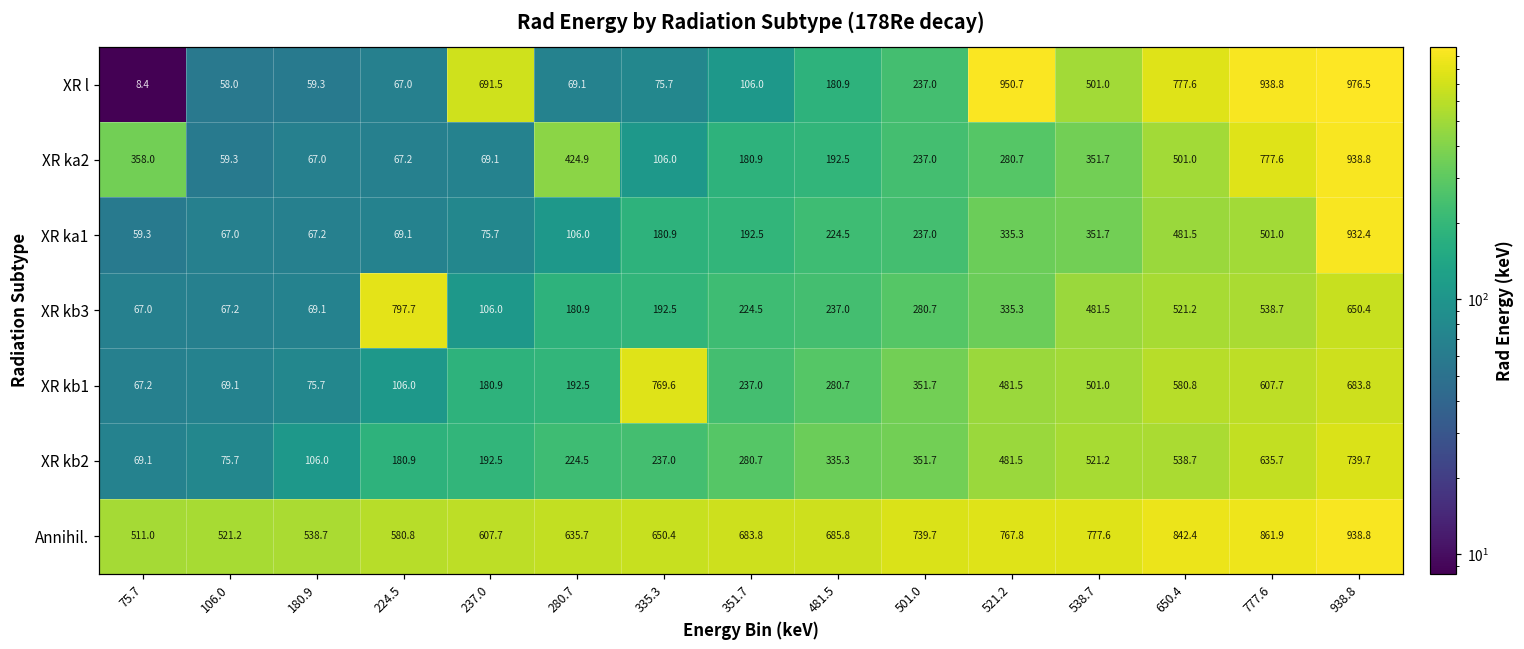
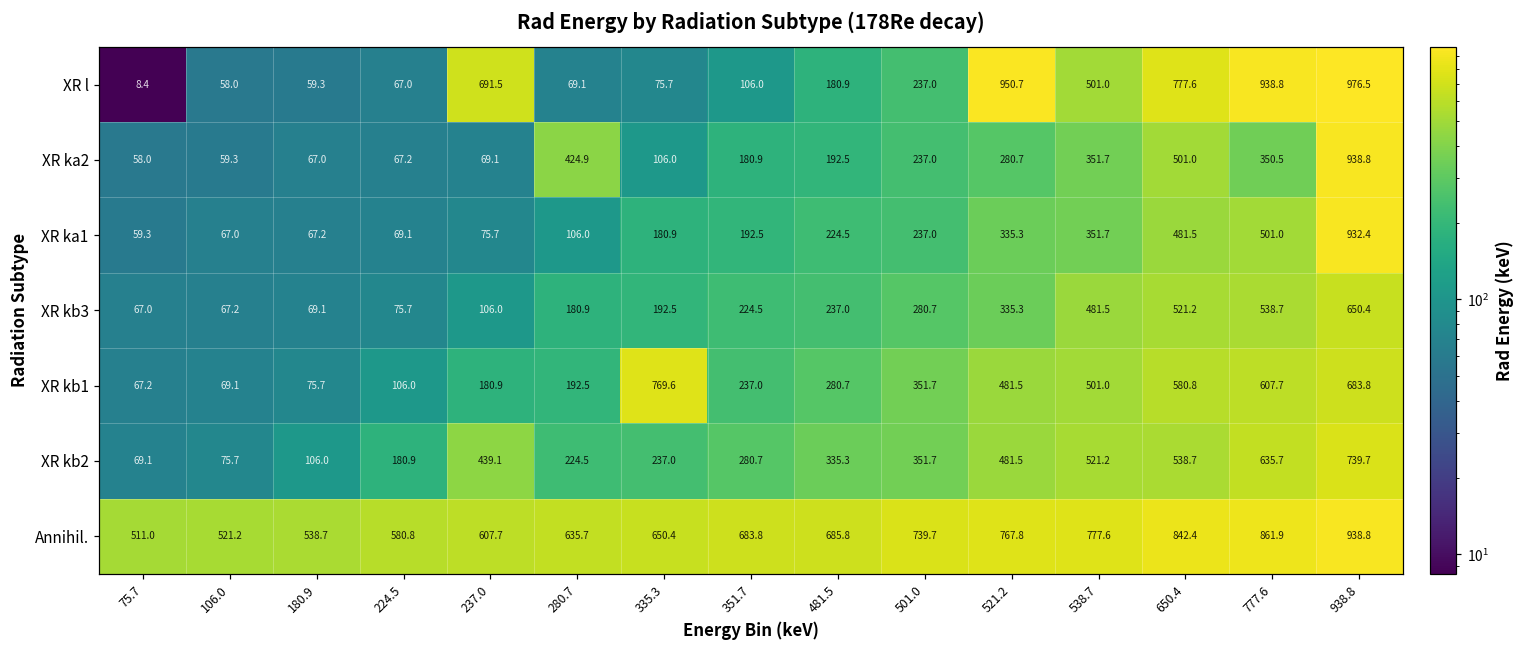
  {
    "XR l": {
      "75.7": 8.4,
      "106.0": 58.0,
      "180.9": 59.3,
      "224.5": 67.0,
      "237.0": 691.5,
      "280.7": 69.1,
      "335.3": 75.7,
      "351.7": 106.0,
      "481.5": 180.9,
      "501.0": 237.0,
      "521.2": 950.7,
      "538.7": 501.0,
      "650.4": 777.6,
      "777.6": 938.8,
      "938.8": 976.5
    },
    "XR ka2": {
-     "75.7": 358.0,
+     "75.7": 58.0,
      "106.0": 59.3,
      "180.9": 67.0,
      "224.5": 67.2,
      "237.0": 69.1,
      "280.7": 424.9,
      "335.3": 106.0,
      "351.7": 180.9,
      "481.5": 192.5,
      "501.0": 237.0,
      "521.2": 280.7,
      "538.7": 351.7,
      "650.4": 501.0,
-     "777.6": 777.6,
+     "777.6": 350.5,
      "938.8": 938.8
    },
    "XR ka1": {
      "75.7": 59.3,
      "106.0": 67.0,
      "180.9": 67.2,
      "224.5": 69.1,
      "237.0": 75.7,
      "280.7": 106.0,
      "335.3": 180.9,
      "351.7": 192.5,
      "481.5": 224.5,
      "501.0": 237.0,
      "521.2": 335.3,
      "538.7": 351.7,
      "650.4": 481.5,
      "777.6": 501.0,
      "938.8": 932.4
    },
    "XR kb3": {
      "75.7": 67.0,
      "106.0": 67.2,
      "180.9": 69.1,
-     "224.5": 797.7,
+     "224.5": 75.7,
      "237.0": 106.0,
      "280.7": 180.9,
      "335.3": 192.5,
      "351.7": 224.5,
      "481.5": 237.0,
      "501.0": 280.7,
      "521.2": 335.3,
      "538.7": 481.5,
      "650.4": 521.2,
      "777.6": 538.7,
      "938.8": 650.4
    },
    "XR kb1": {
      "75.7": 67.2,
      "106.0": 69.1,
      "180.9": 75.7,
      "224.5": 106.0,
      "237.0": 180.9,
      "280.7": 192.5,
      "335.3": 769.6,
      "351.7": 237.0,
      "481.5": 280.7,
      "501.0": 351.7,
      "521.2": 481.5,
      "538.7": 501.0,
      "650.4": 580.8,
      "777.6": 607.7,
      "938.8": 683.8
    },
    "XR kb2": {
      "75.7": 69.1,
      "106.0": 75.7,
      "180.9": 106.0,
      "224.5": 180.9,
-     "237.0": 192.5,
+     "237.0": 439.1,
      "280.7": 224.5,
      "335.3": 237.0,
      "351.7": 280.7,
      "481.5": 335.3,
      "501.0": 351.7,
      "521.2": 481.5,
      "538.7": 521.2,
      "650.4": 538.7,
      "777.6": 635.7,
      "938.8": 739.7
    },
    "Annihil.": {
      "75.7": 511.0,
      "106.0": 521.2,
      "180.9": 538.7,
      "224.5": 580.8,
      "237.0": 607.7,
      "280.7": 635.7,
      "335.3": 650.4,
      "351.7": 683.8,
      "481.5": 685.8,
      "501.0": 739.7,
      "521.2": 767.8,
      "538.7": 777.6,
      "650.4": 842.4,
      "777.6": 861.9,
      "938.8": 938.8
    }
  }
